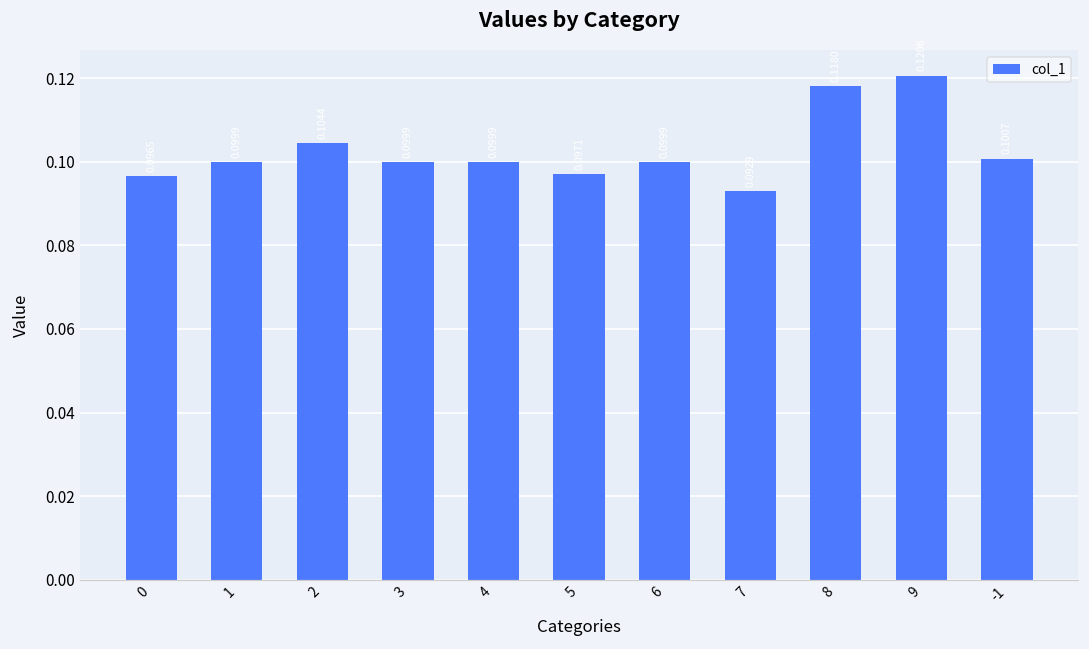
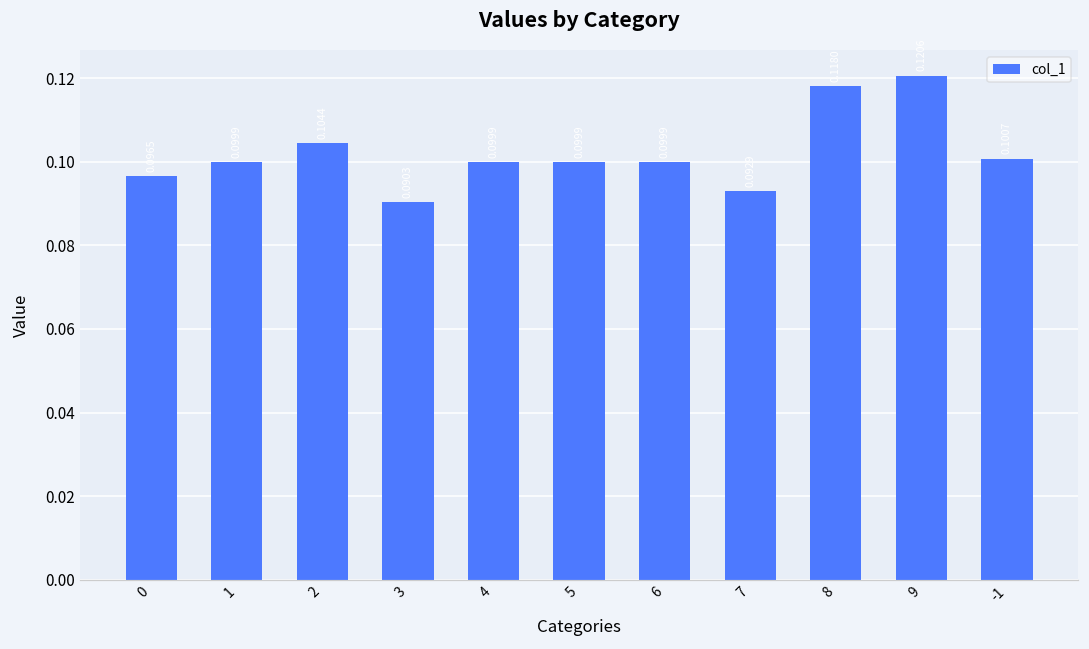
  {
    "0": 0.097,
    "1": 0.100,
    "2": 0.104,
-   "3": 0.100,
+   "3": 0.090,
    "4": 0.100,
-   "5": 0.097,
+   "5": 0.100,
    "6": 0.100,
    "7": 0.093,
    "8": 0.118,
    "9": 0.121,
    "-1": 0.101
  }
